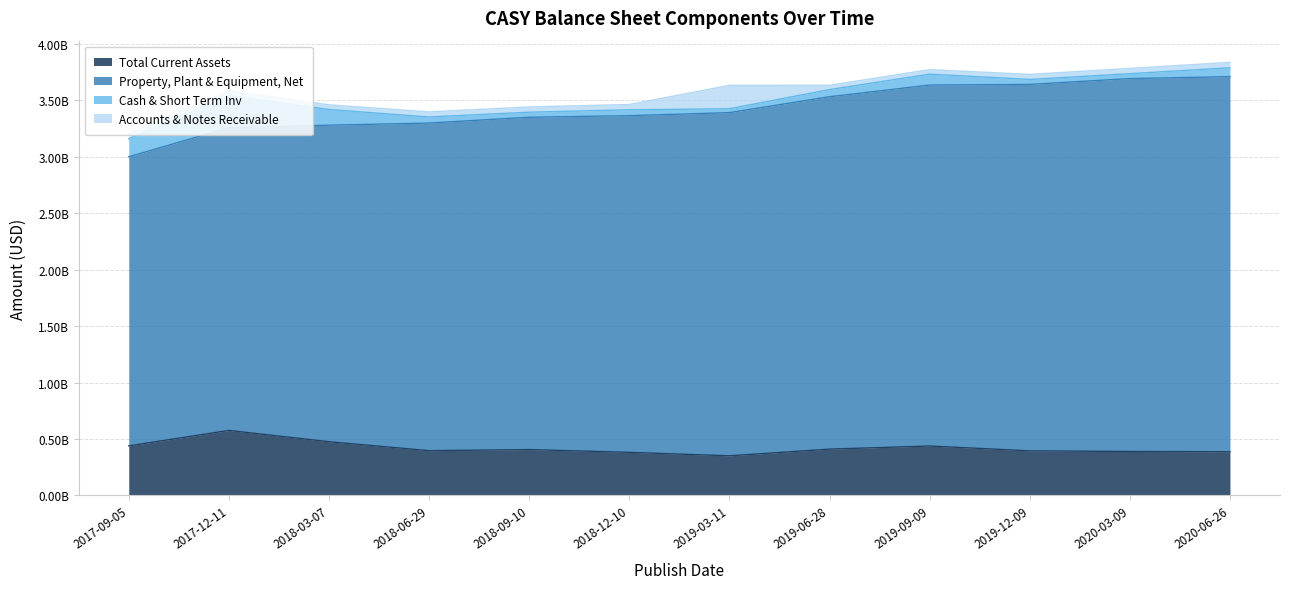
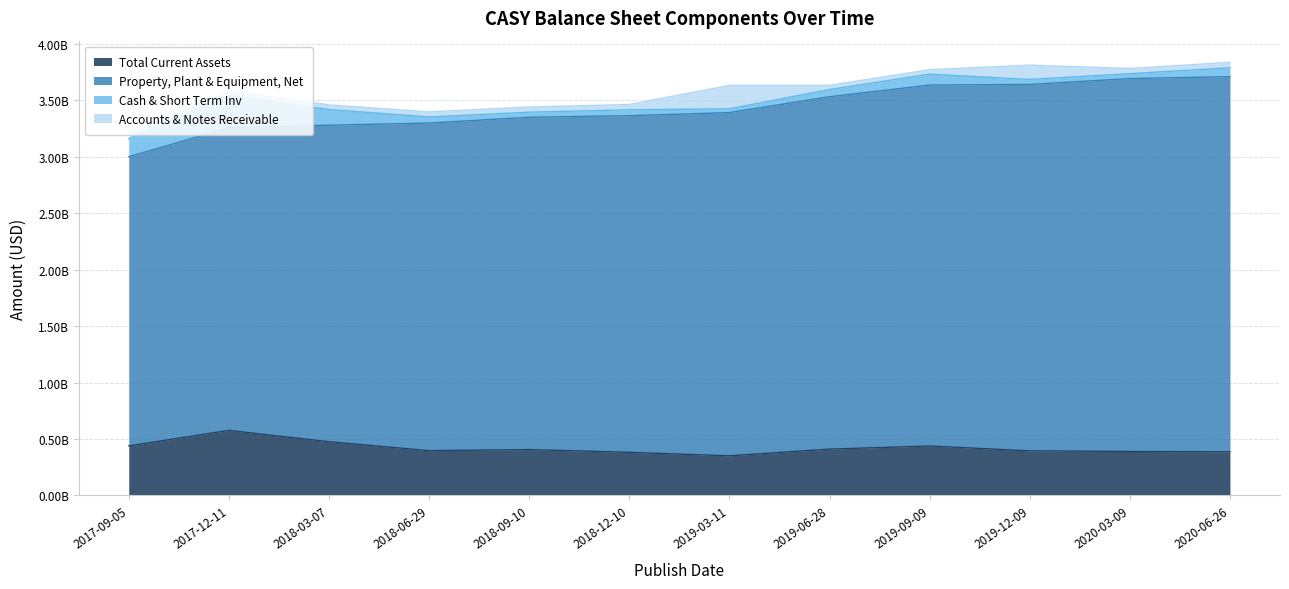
  {
    "Total Current Assets": {
      "2017-09-05": 440000000,
      "2017-12-11": 580000000,
      "2018-03-07": 480000000,
      "2018-06-29": 400000000,
      "2018-09-10": 410000000,
      "2018-12-10": 380000000,
      "2019-03-11": 350000000,
      "2019-06-28": 410000000,
      "2019-09-09": 440000000,
      "2019-12-09": 400000000,
      "2020-03-09": 390000000,
      "2020-06-26": 390000000
    },
    "Property, Plant & Equipment, Net": {
      "2017-09-05": 2560000000,
      "2018-03-07": 2800000000,
      "2018-06-29": 2900000000,
      "2018-09-10": 2940000000,
      "2018-12-10": 2980000000,
      "2019-03-11": 3040000000,
      "2019-06-28": 3120000000,
      "2019-09-09": 3200000000,
      "2019-12-09": 3250000000,
      "2020-03-09": 3300000000,
      "2020-06-26": 3320000000
    },
    "Cash & Short Term Inv": {
      "2017-09-05": 160000000,
      "2018-03-07": 140000000,
      "2018-06-29": 50000000,
      "2018-09-10": 40000000,
      "2018-12-10": 50000000,
      "2019-03-11": 30000000,
      "2019-06-28": 60000000,
      "2019-09-09": 100000000,
      "2019-12-09": 40000000,
      "2020-03-09": 40000000,
      "2020-06-26": 80000000
    },
    "Accounts & Notes Receivable": {
      "2018-03-07": 40000000,
      "2018-06-29": 50000000,
      "2018-09-10": 50000000,
      "2018-12-10": 50000000,
      "2019-03-11": 210000000,
      "2019-06-28": 40000000,
      "2019-09-09": 40000000,
-     "2019-12-09": 40000000,
+     "2019-12-09": 130000000,
      "2020-03-09": 50000000,
      "2020-06-26": 50000000
    }
  }
